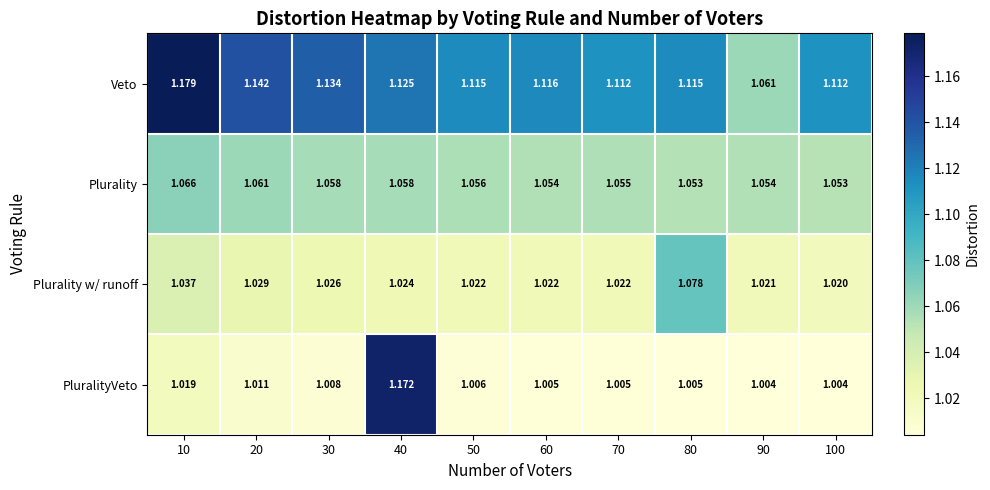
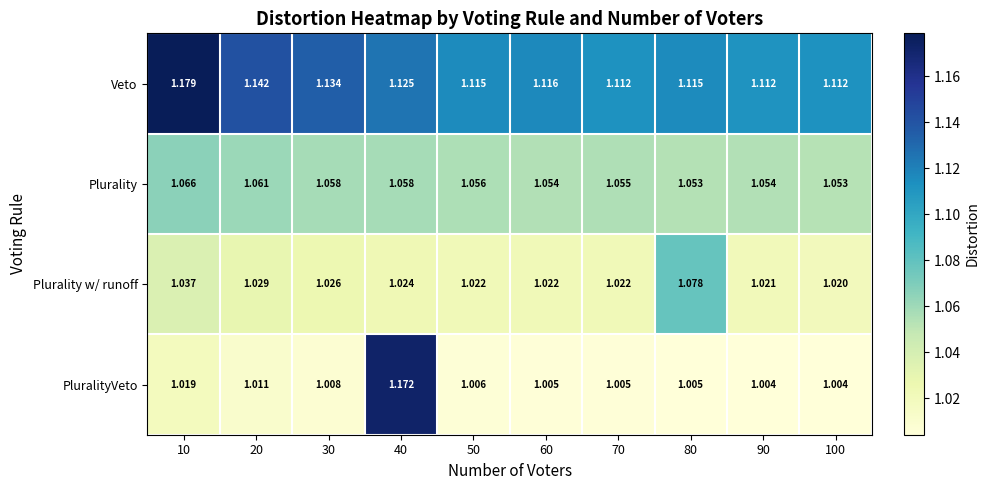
  {
    "Veto": {
      "10": 1.179,
      "20": 1.142,
      "30": 1.134,
      "40": 1.125,
      "50": 1.115,
      "60": 1.116,
      "70": 1.112,
      "80": 1.115,
-     "90": 1.061,
+     "90": 1.112,
      "100": 1.112
    },
    "Plurality": {
      "10": 1.066,
      "20": 1.061,
      "30": 1.058,
      "40": 1.058,
      "50": 1.056,
      "60": 1.054,
      "70": 1.055,
      "80": 1.053,
      "90": 1.054,
      "100": 1.053
    },
    "Plurality w/ runoff": {
      "10": 1.037,
      "20": 1.029,
      "30": 1.026,
      "40": 1.024,
      "50": 1.022,
      "60": 1.022,
      "70": 1.022,
      "80": 1.078,
      "90": 1.021,
      "100": 1.020
    },
    "PluralityVeto": {
      "10": 1.019,
      "20": 1.011,
      "30": 1.008,
      "40": 1.172,
      "50": 1.006,
      "60": 1.005,
      "70": 1.005,
      "80": 1.005,
      "90": 1.004,
      "100": 1.004
    }
  }
